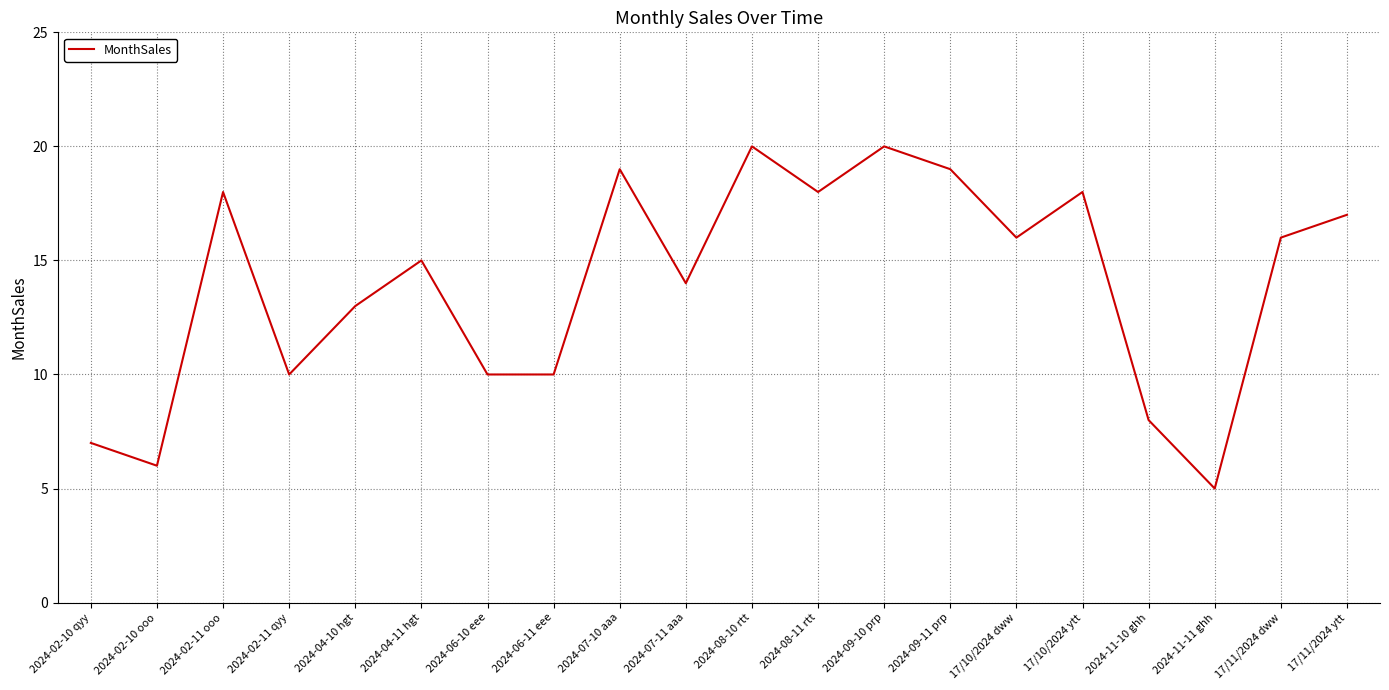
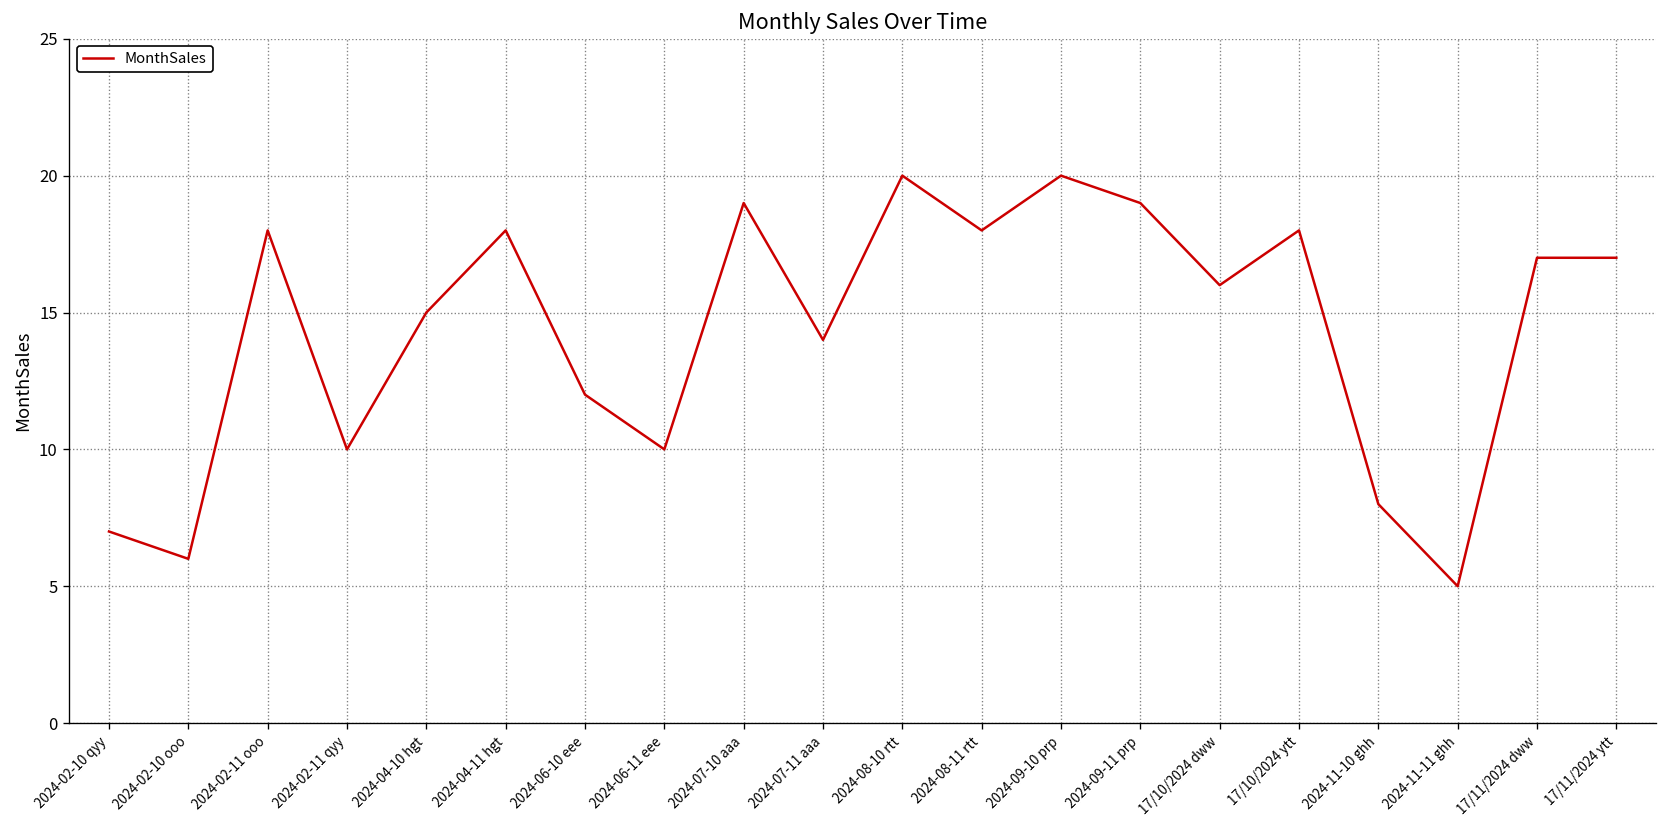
  {
    "2024-02-10 qyy": 7,
    "2024-02-10 ooo": 6,
    "2024-02-11 ooo": 18,
    "2024-02-11 qyy": 10,
-   "2024-04-10 hgt": 13,
-   "2024-04-11 hgt": 15,
-   "2024-06-10 eee": 10,
+   "2024-04-10 hgt": 15,
+   "2024-04-11 hgt": 18,
+   "2024-06-10 eee": 12,
    "2024-06-11 eee": 10,
    "2024-07-10 aaa": 19,
    "2024-07-11 aaa": 14,
    "2024-08-10 rtt": 20,
    "2024-08-11 rtt": 18,
    "2024-09-10 prp": 20,
    "2024-09-11 prp": 19,
    "17/10/2024 dww": 16,
    "17/10/2024 ytt": 18,
    "2024-11-10 ghh": 8,
    "2024-11-11 ghh": 5,
-   "17/11/2024 dww": 16,
+   "17/11/2024 dww": 17,
    "17/11/2024 ytt": 17
  }
